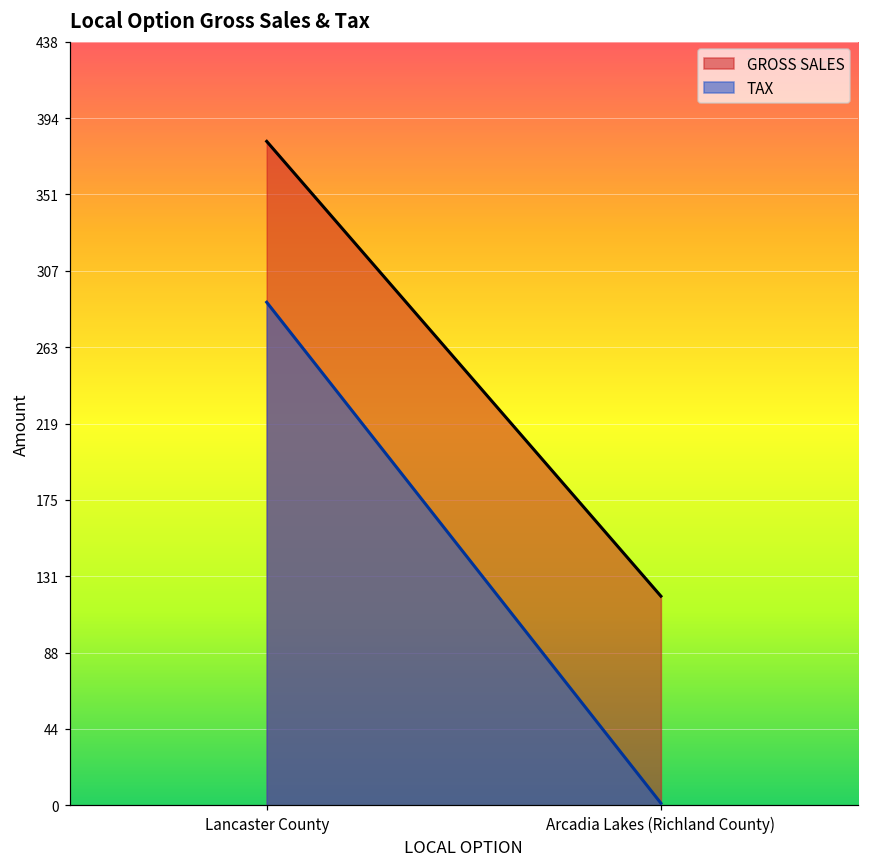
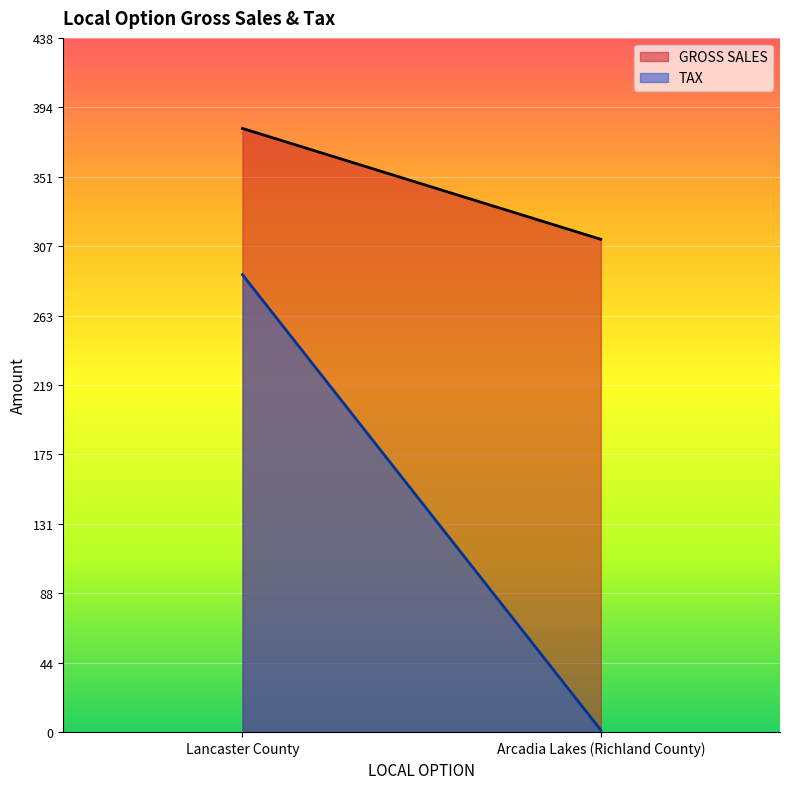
  {
    "GROSS SALES": {
      "Lancaster County": 381,
-     "Arcadia Lakes (Richland County)": 120
+     "Arcadia Lakes (Richland County)": 311
    },
    "TAX": {
      "Lancaster County": 289,
      "Arcadia Lakes (Richland County)": 1
    }
  }
